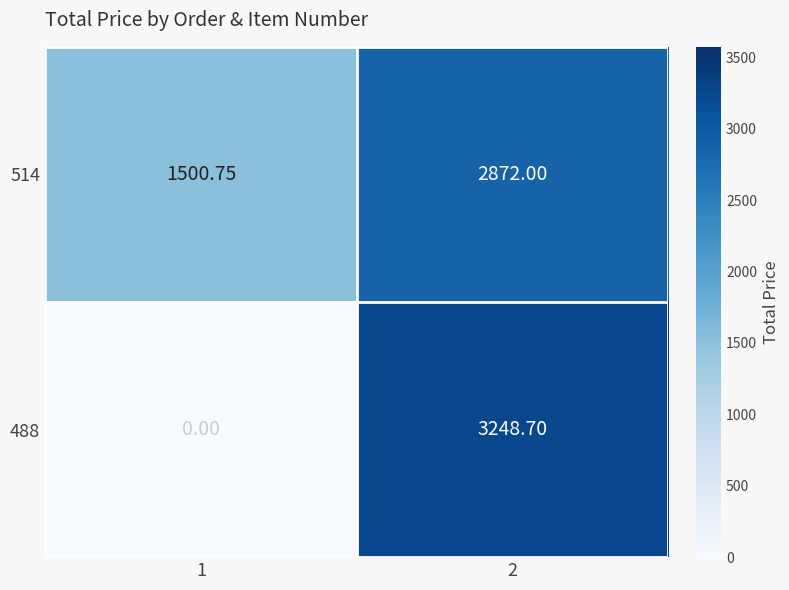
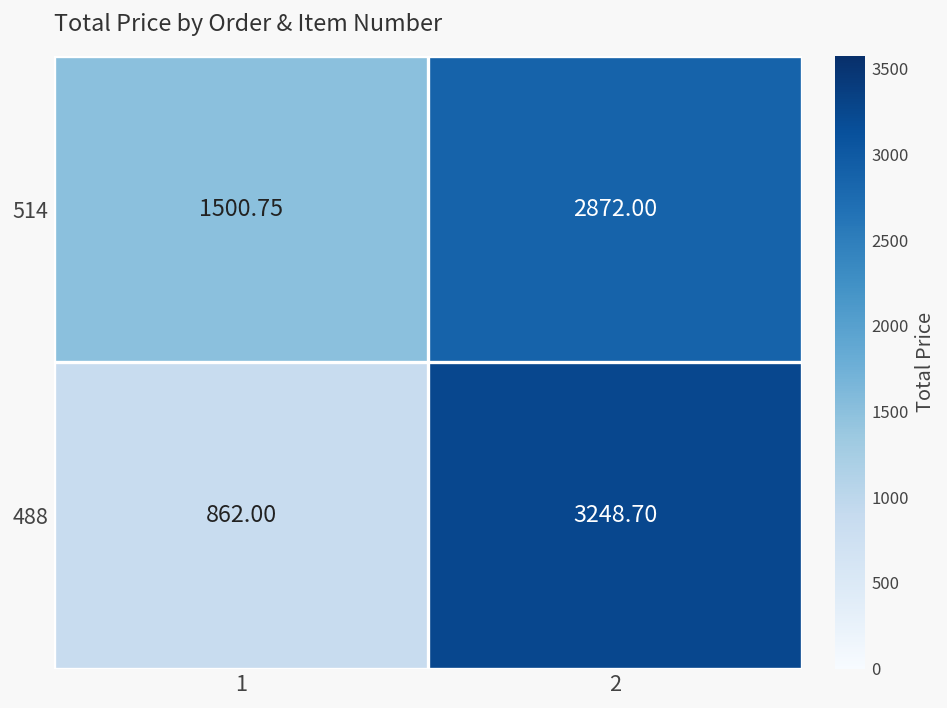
  {
    "514": {
      "1": 1500.75,
      "2": 2872.00
    },
    "488": {
-     "1": 0.00,
+     "1": 862.00,
      "2": 3248.70
    }
  }
